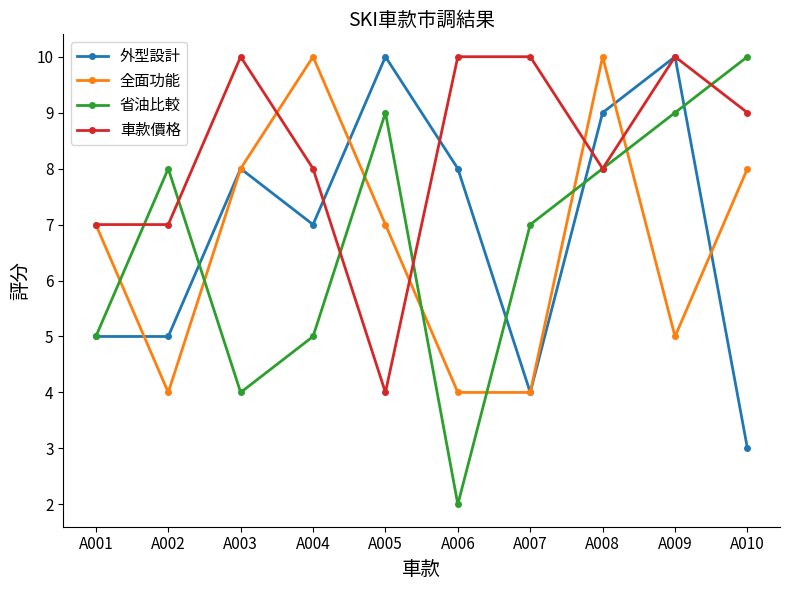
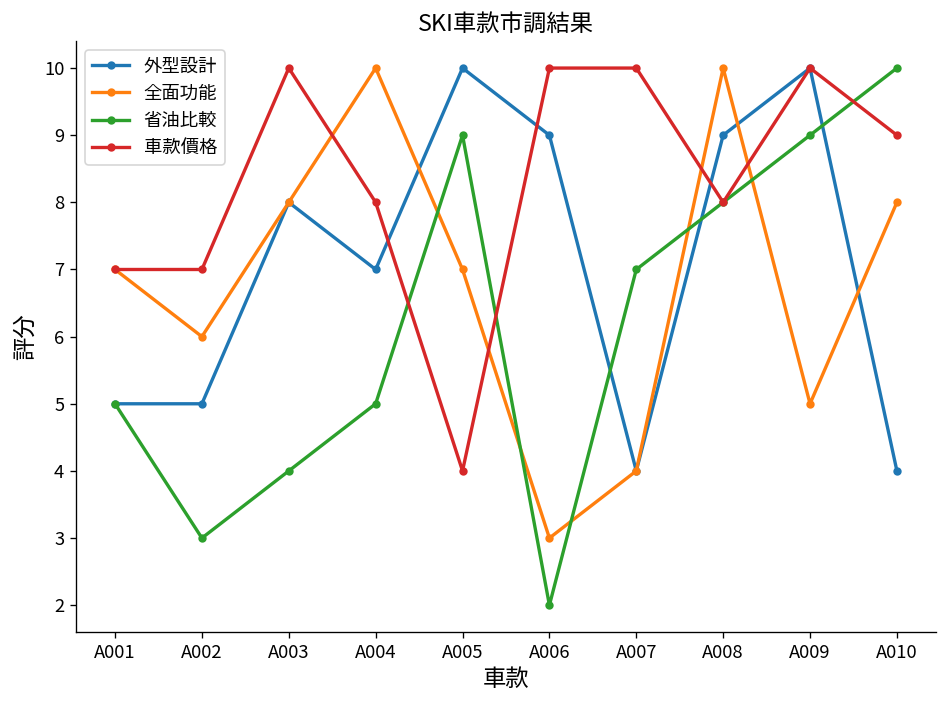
  {
    "外型設計": {
      "A002": 5,
      "A004": 7,
      "A005": 10,
-     "A006": 8,
+     "A006": 9,
      "A008": 9,
-     "A010": 3
+     "A010": 4
    },
    "全面功能": {
-     "A002": 4,
+     "A002": 6,
      "A004": 10,
      "A005": 7,
-     "A006": 4,
+     "A006": 3,
      "A008": 10,
      "A009": 5,
      "A010": 8
    },
    "省油比較": {
-     "A002": 8,
+     "A002": 3,
      "A003": 4,
      "A004": 5,
      "A005": 9,
      "A006": 2,
      "A007": 7,
      "A009": 9,
      "A010": 10
    },
    "車款價格": {
      "A002": 7,
      "A003": 10,
      "A004": 8,
      "A005": 4,
      "A006": 10,
      "A007": 10,
      "A010": 9
    }
  }
